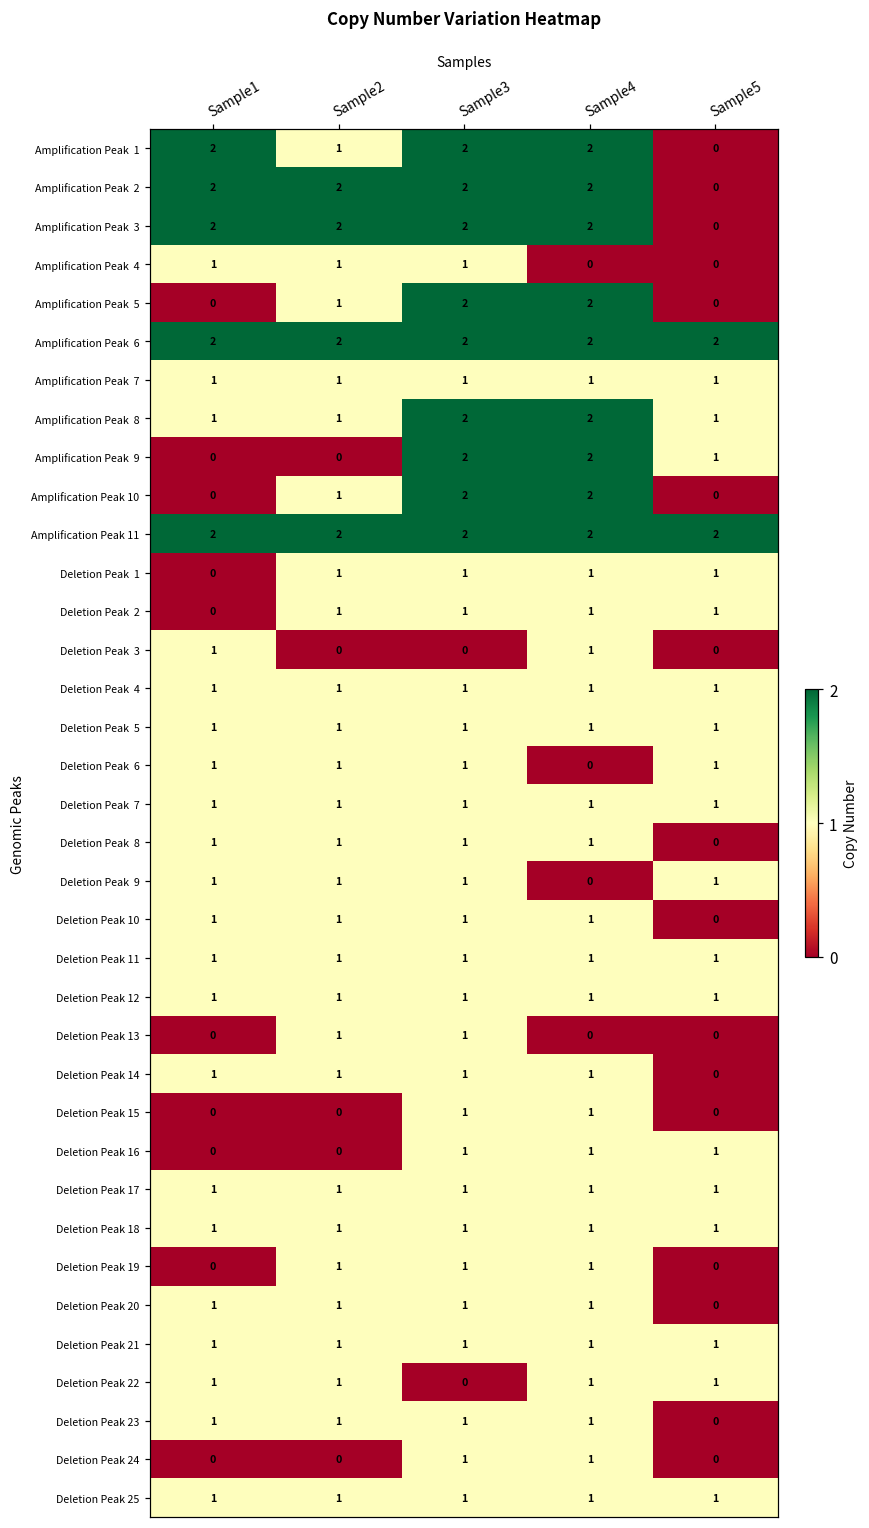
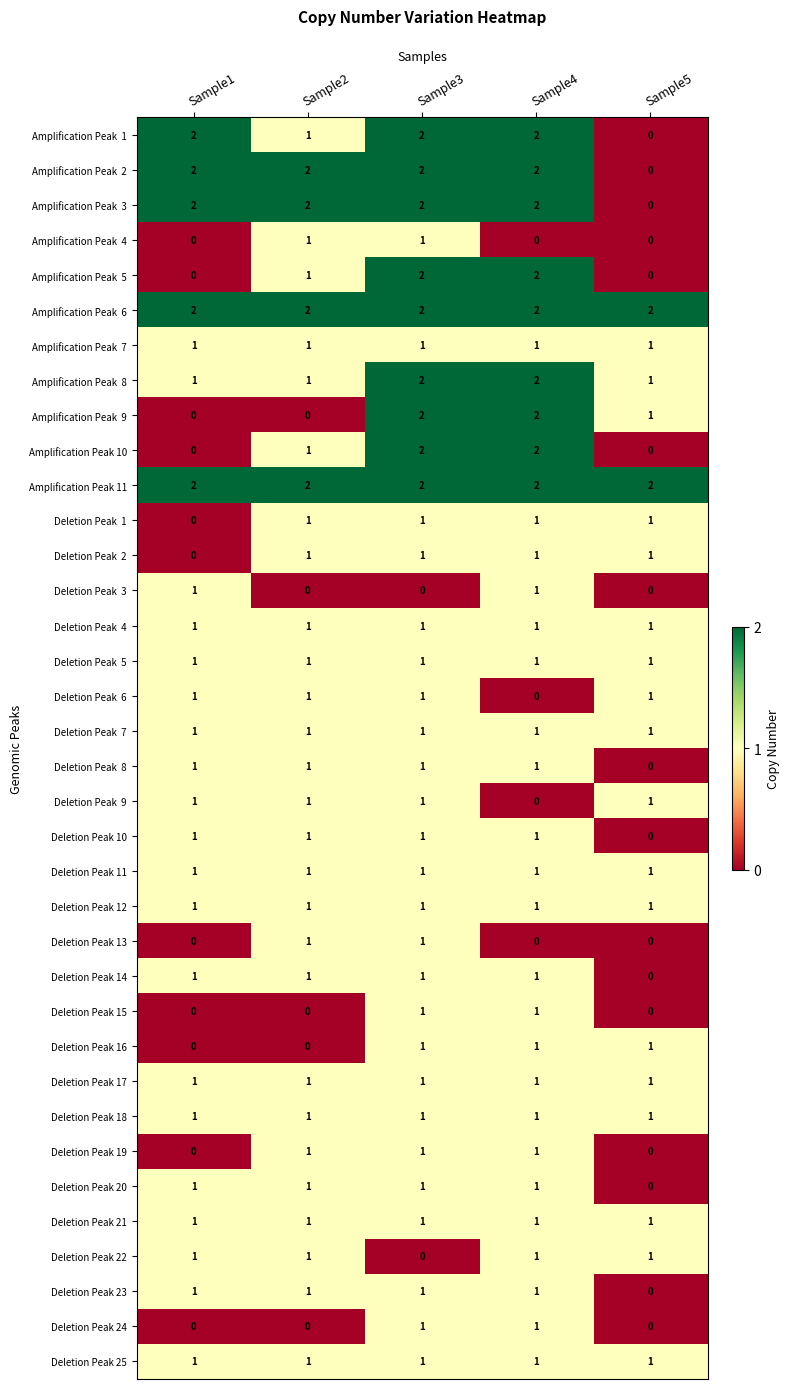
  {
    "Amplification Peak 1": {
      "Sample1": 2,
      "Sample2": 1,
      "Sample3": 2,
      "Sample4": 2,
      "Sample5": 0
    },
    "Amplification Peak 2": {
      "Sample1": 2,
      "Sample2": 2,
      "Sample3": 2,
      "Sample4": 2,
      "Sample5": 0
    },
    "Amplification Peak 3": {
      "Sample1": 2,
      "Sample2": 2,
      "Sample3": 2,
      "Sample4": 2,
      "Sample5": 0
    },
    "Amplification Peak 4": {
-     "Sample1": 1,
+     "Sample1": 0,
      "Sample2": 1,
      "Sample3": 1,
      "Sample4": 0,
      "Sample5": 0
    },
    "Amplification Peak 5": {
      "Sample1": 0,
      "Sample2": 1,
      "Sample3": 2,
      "Sample4": 2,
      "Sample5": 0
    },
    "Amplification Peak 6": {
      "Sample1": 2,
      "Sample2": 2,
      "Sample3": 2,
      "Sample4": 2,
      "Sample5": 2
    },
    "Amplification Peak 7": {
      "Sample1": 1,
      "Sample2": 1,
      "Sample3": 1,
      "Sample4": 1,
      "Sample5": 1
    },
    "Amplification Peak 8": {
      "Sample1": 1,
      "Sample2": 1,
      "Sample3": 2,
      "Sample4": 2,
      "Sample5": 1
    },
    "Amplification Peak 9": {
      "Sample1": 0,
      "Sample2": 0,
      "Sample3": 2,
      "Sample4": 2,
      "Sample5": 1
    },
    "Amplification Peak 10": {
      "Sample1": 0,
      "Sample2": 1,
      "Sample3": 2,
      "Sample4": 2,
      "Sample5": 0
    },
    "Amplification Peak 11": {
      "Sample1": 2,
      "Sample2": 2,
      "Sample3": 2,
      "Sample4": 2,
      "Sample5": 2
    },
    "Deletion Peak 1": {
      "Sample1": 0,
      "Sample2": 1,
      "Sample3": 1,
      "Sample4": 1,
      "Sample5": 1
    },
    "Deletion Peak 2": {
      "Sample1": 0,
      "Sample2": 1,
      "Sample3": 1,
      "Sample4": 1,
      "Sample5": 1
    },
    "Deletion Peak 3": {
      "Sample1": 1,
      "Sample2": 0,
      "Sample3": 0,
      "Sample4": 1,
      "Sample5": 0
    },
    "Deletion Peak 4": {
      "Sample1": 1,
      "Sample2": 1,
      "Sample3": 1,
      "Sample4": 1,
      "Sample5": 1
    },
    "Deletion Peak 5": {
      "Sample1": 1,
      "Sample2": 1,
      "Sample3": 1,
      "Sample4": 1,
      "Sample5": 1
    },
    "Deletion Peak 6": {
      "Sample1": 1,
      "Sample2": 1,
      "Sample3": 1,
      "Sample4": 0,
      "Sample5": 1
    },
    "Deletion Peak 7": {
      "Sample1": 1,
      "Sample2": 1,
      "Sample3": 1,
      "Sample4": 1,
      "Sample5": 1
    },
    "Deletion Peak 8": {
      "Sample1": 1,
      "Sample2": 1,
      "Sample3": 1,
      "Sample4": 1,
      "Sample5": 0
    },
    "Deletion Peak 9": {
      "Sample1": 1,
      "Sample2": 1,
      "Sample3": 1,
      "Sample4": 0,
      "Sample5": 1
    },
    "Deletion Peak 10": {
      "Sample1": 1,
      "Sample2": 1,
      "Sample3": 1,
      "Sample4": 1,
      "Sample5": 0
    },
    "Deletion Peak 11": {
      "Sample1": 1,
      "Sample2": 1,
      "Sample3": 1,
      "Sample4": 1,
      "Sample5": 1
    },
    "Deletion Peak 12": {
      "Sample1": 1,
      "Sample2": 1,
      "Sample3": 1,
      "Sample4": 1,
      "Sample5": 1
    },
    "Deletion Peak 13": {
      "Sample1": 0,
      "Sample2": 1,
      "Sample3": 1,
      "Sample4": 0,
      "Sample5": 0
    },
    "Deletion Peak 14": {
      "Sample1": 1,
      "Sample2": 1,
      "Sample3": 1,
      "Sample4": 1,
      "Sample5": 0
    },
    "Deletion Peak 15": {
      "Sample1": 0,
      "Sample2": 0,
      "Sample3": 1,
      "Sample4": 1,
      "Sample5": 0
    },
    "Deletion Peak 16": {
      "Sample1": 0,
      "Sample2": 0,
      "Sample3": 1,
      "Sample4": 1,
      "Sample5": 1
    },
    "Deletion Peak 17": {
      "Sample1": 1,
      "Sample2": 1,
      "Sample3": 1,
      "Sample4": 1,
      "Sample5": 1
    },
    "Deletion Peak 18": {
      "Sample1": 1,
      "Sample2": 1,
      "Sample3": 1,
      "Sample4": 1,
      "Sample5": 1
    },
    "Deletion Peak 19": {
      "Sample1": 0,
      "Sample2": 1,
      "Sample3": 1,
      "Sample4": 1,
      "Sample5": 0
    },
    "Deletion Peak 20": {
      "Sample1": 1,
      "Sample2": 1,
      "Sample3": 1,
      "Sample4": 1,
      "Sample5": 0
    },
    "Deletion Peak 21": {
      "Sample1": 1,
      "Sample2": 1,
      "Sample3": 1,
      "Sample4": 1,
      "Sample5": 1
    },
    "Deletion Peak 22": {
      "Sample1": 1,
      "Sample2": 1,
      "Sample3": 0,
      "Sample4": 1,
      "Sample5": 1
    },
    "Deletion Peak 23": {
      "Sample1": 1,
      "Sample2": 1,
      "Sample3": 1,
      "Sample4": 1,
      "Sample5": 0
    },
    "Deletion Peak 24": {
      "Sample1": 0,
      "Sample2": 0,
      "Sample3": 1,
      "Sample4": 1,
      "Sample5": 0
    },
    "Deletion Peak 25": {
      "Sample1": 1,
      "Sample2": 1,
      "Sample3": 1,
      "Sample4": 1,
      "Sample5": 1
    }
  }
